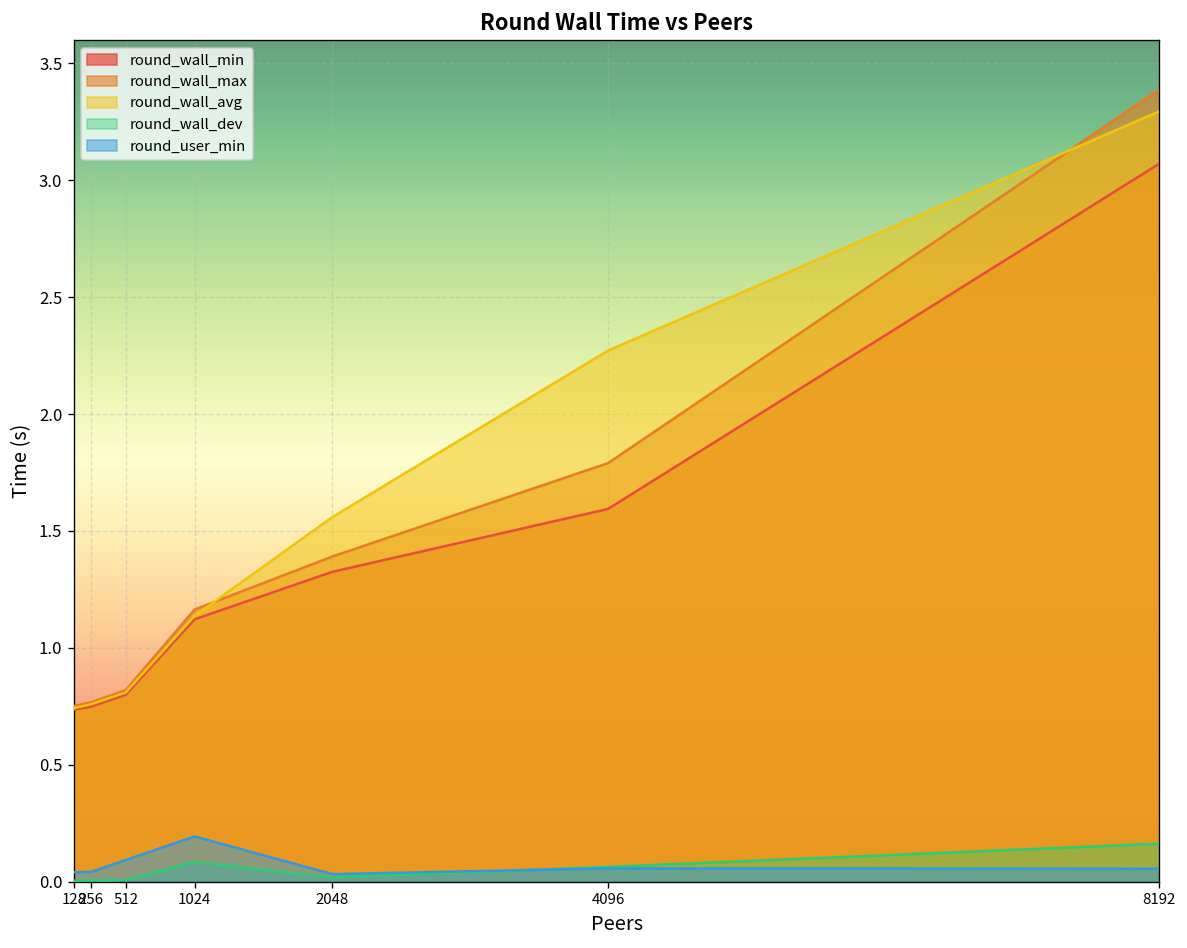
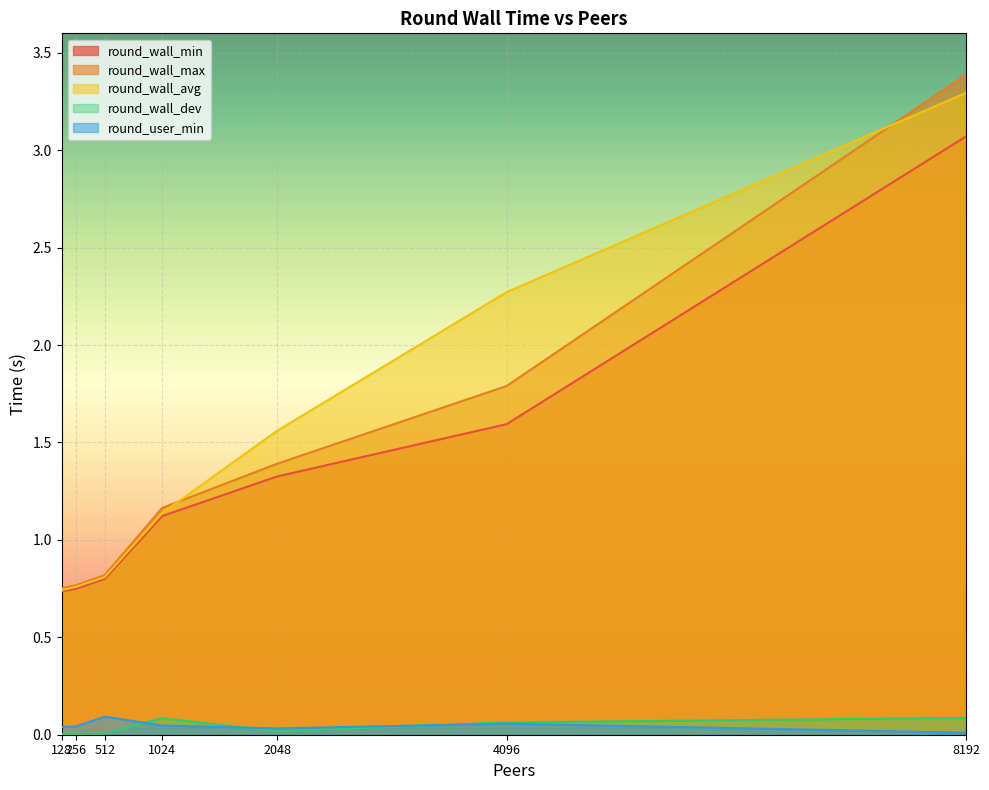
  {
    "round_wall_avg": {
      "1024": 1.14,
      "2048": 1.56,
      "4096": 2.27,
      "8192": 3.29
    },
    "round_wall_dev": {
      "512": 0.01,
      "1024": 0.08,
      "2048": 0.02,
-     "8192": 0.16
+     "8192": 0.09
    },
    "round_user_min": {
      "512": 0.09,
-     "1024": 0.19,
+     "1024": 0.05,
      "2048": 0.03,
-     "8192": 0.06
+     "8192": 0.01
    }
  }
